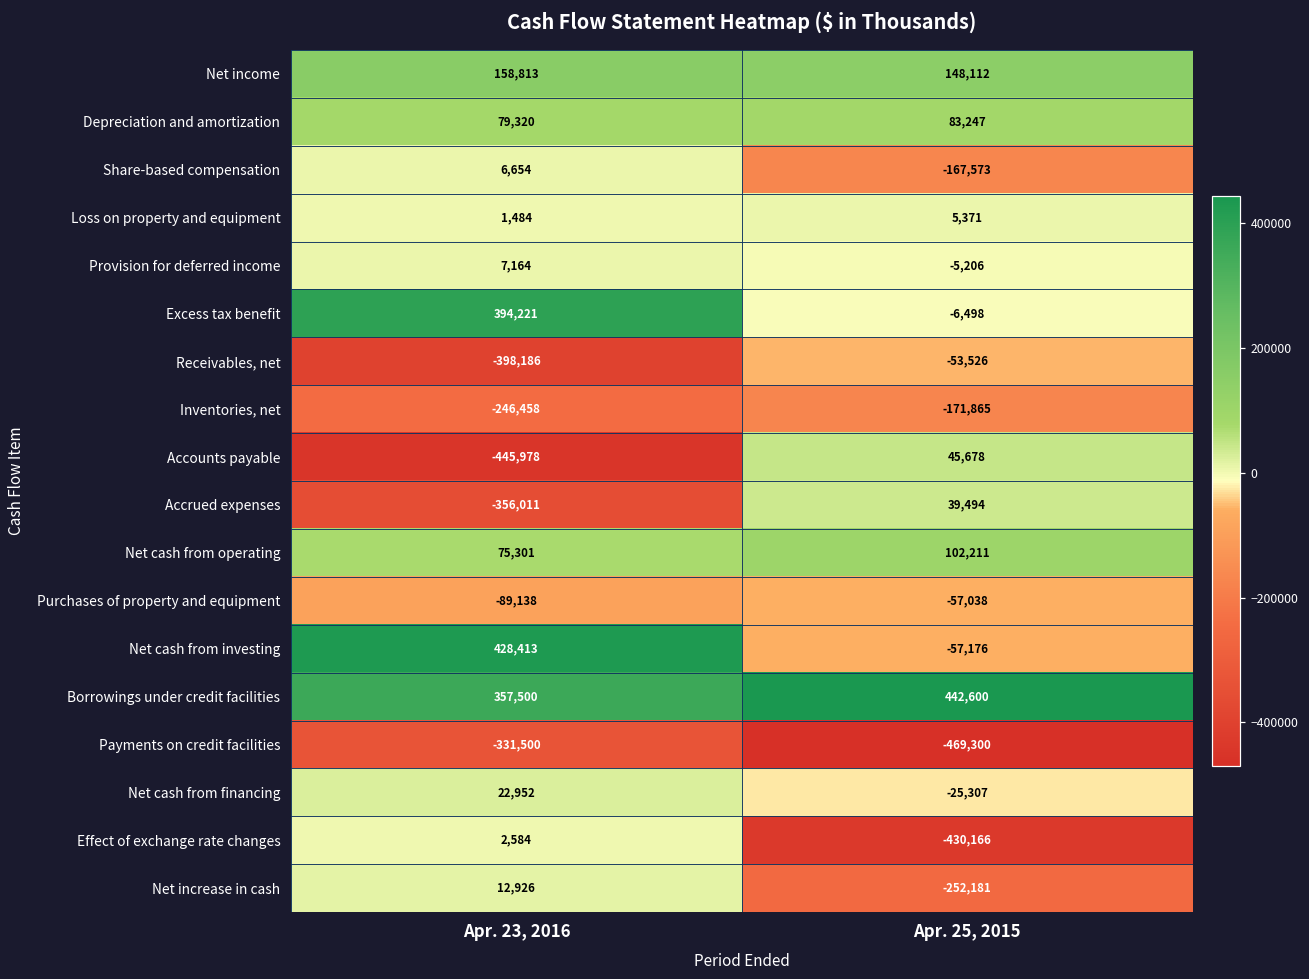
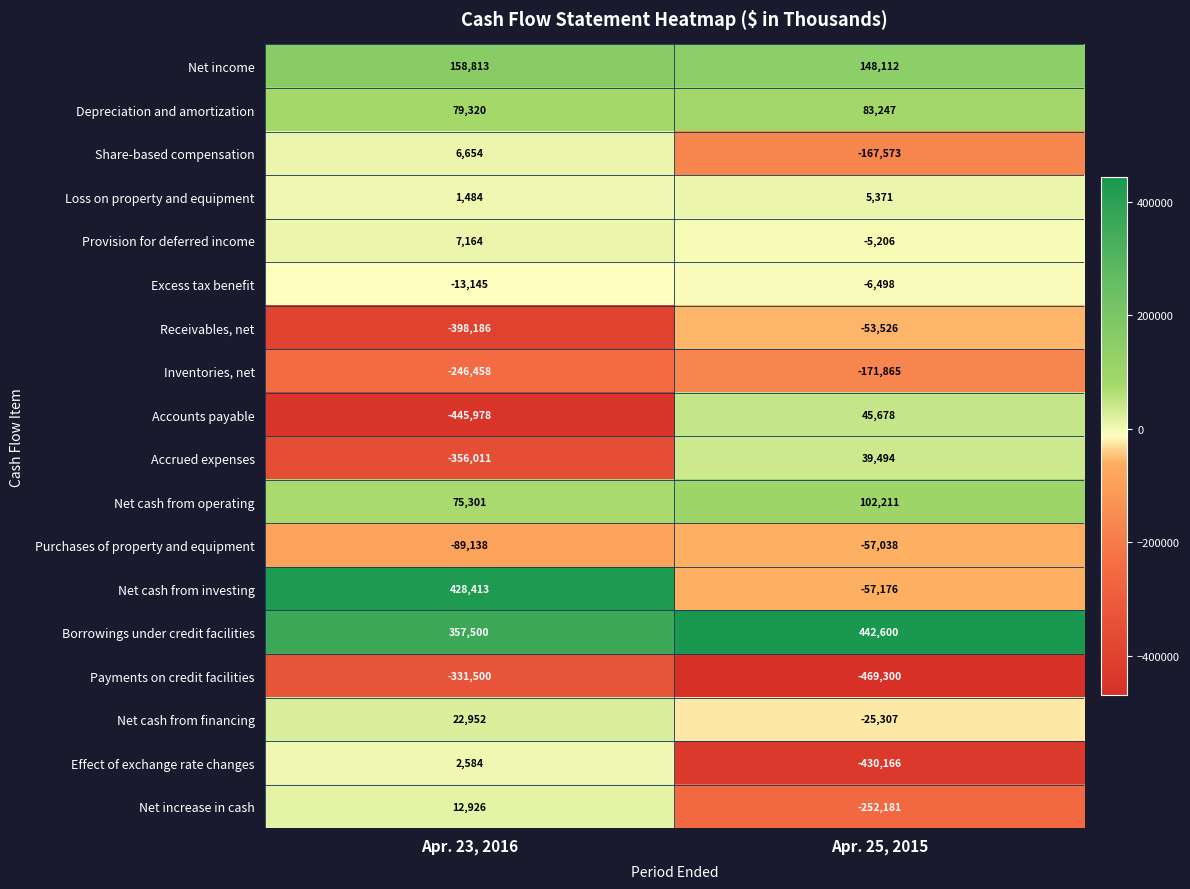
  {
    "Net income": {
      "Apr. 23, 2016": "158,813",
      "Apr. 25, 2015": "148,112"
    },
    "Depreciation and amortization": {
      "Apr. 23, 2016": "79,320",
      "Apr. 25, 2015": "83,247"
    },
    "Share-based compensation": {
      "Apr. 23, 2016": "6,654",
      "Apr. 25, 2015": "-167,573"
    },
    "Loss on property and equipment": {
      "Apr. 23, 2016": "1,484",
      "Apr. 25, 2015": "5,371"
    },
    "Provision for deferred income": {
      "Apr. 23, 2016": "7,164",
      "Apr. 25, 2015": "-5,206"
    },
    "Excess tax benefit": {
-     "Apr. 23, 2016": "394,221",
+     "Apr. 23, 2016": "-13,145",
      "Apr. 25, 2015": "-6,498"
    },
    "Receivables, net": {
      "Apr. 23, 2016": "-398,186",
      "Apr. 25, 2015": "-53,526"
    },
    "Inventories, net": {
      "Apr. 23, 2016": "-246,458",
      "Apr. 25, 2015": "-171,865"
    },
    "Accounts payable": {
      "Apr. 23, 2016": "-445,978",
      "Apr. 25, 2015": "45,678"
    },
    "Accrued expenses": {
      "Apr. 23, 2016": "-356,011",
      "Apr. 25, 2015": "39,494"
    },
    "Net cash from operating": {
      "Apr. 23, 2016": "75,301",
      "Apr. 25, 2015": "102,211"
    },
    "Purchases of property and equipment": {
      "Apr. 23, 2016": "-89,138",
      "Apr. 25, 2015": "-57,038"
    },
    "Net cash from investing": {
      "Apr. 23, 2016": "428,413",
      "Apr. 25, 2015": "-57,176"
    },
    "Borrowings under credit facilities": {
      "Apr. 23, 2016": "357,500",
      "Apr. 25, 2015": "442,600"
    },
    "Payments on credit facilities": {
      "Apr. 23, 2016": "-331,500",
      "Apr. 25, 2015": "-469,300"
    },
    "Net cash from financing": {
      "Apr. 23, 2016": "22,952",
      "Apr. 25, 2015": "-25,307"
    },
    "Effect of exchange rate changes": {
      "Apr. 23, 2016": "2,584",
      "Apr. 25, 2015": "-430,166"
    },
    "Net increase in cash": {
      "Apr. 23, 2016": "12,926",
      "Apr. 25, 2015": "-252,181"
    }
  }
